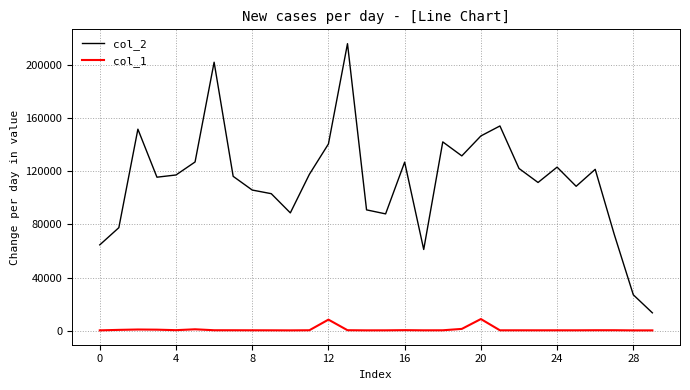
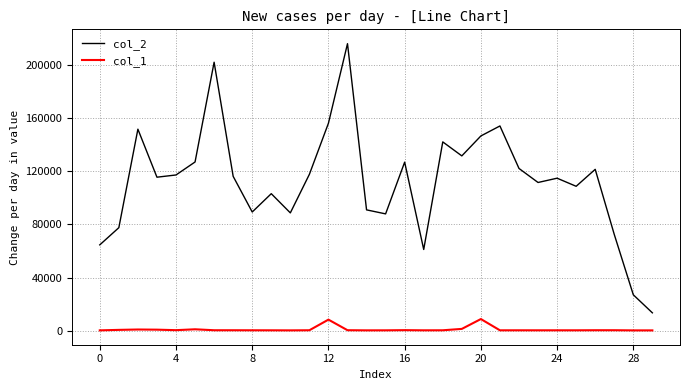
  {
    "col_2": {
      "0": 65000,
      "4": 117000,
-     "8": 106000,
-     "12": 140000,
+     "8": 89000,
+     "12": 156000,
      "16": 127000,
      "20": 147000,
-     "24": 123000,
+     "24": 115000,
      "28": 27000
    },
    "col_1": {
      "0": 0,
      "4": 0,
      "8": 0,
      "12": 8000,
      "16": 0,
      "20": 9000,
      "24": 0,
      "28": 0
    }
  }
